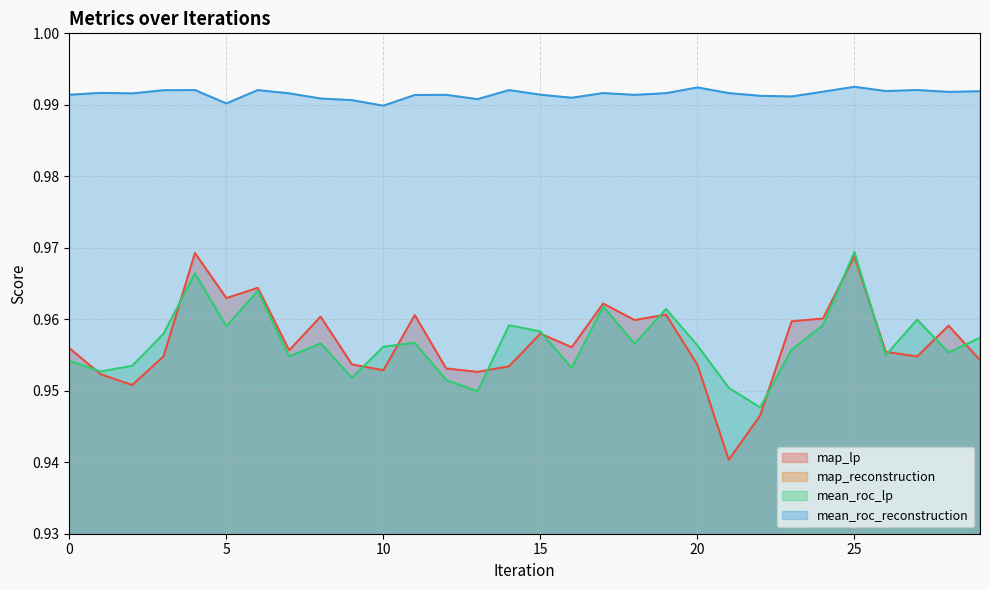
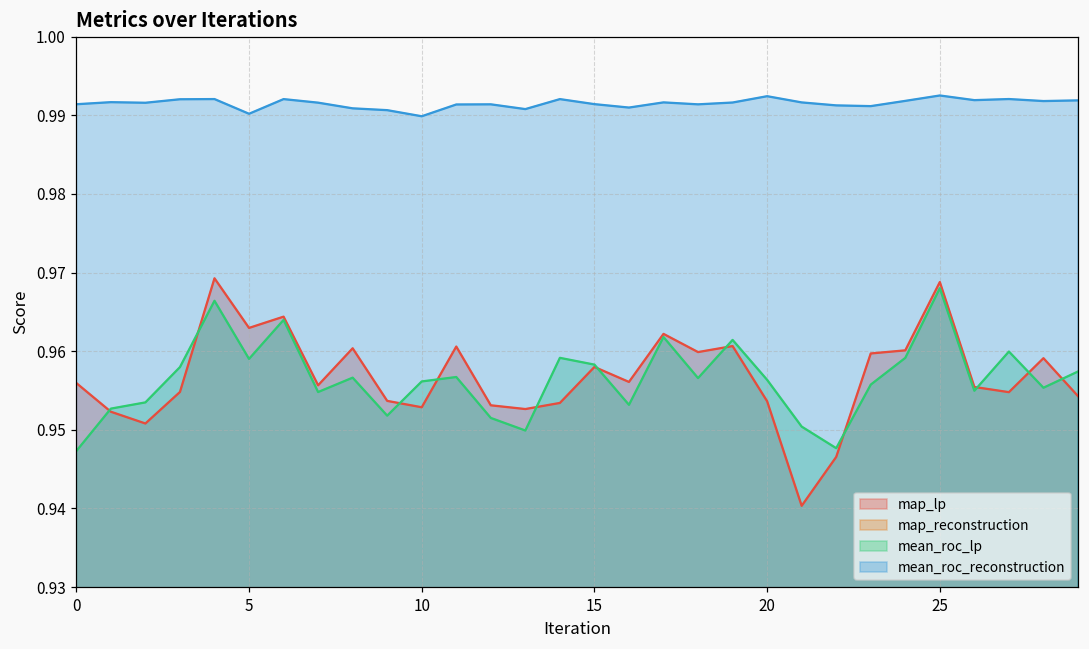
  {
    "mean_roc_lp": {
-     "0": 0.954,
+     "0": 0.947,
      "5": 0.959,
      "10": 0.956,
      "20": 0.956,
-     "25": 0.969
+     "25": 0.968
    },
    "mean_roc_reconstruction": {
      "0": 0.991,
      "5": 0.990,
      "10": 0.990,
      "15": 0.991,
      "20": 0.992,
      "25": 0.993
    }
  }
